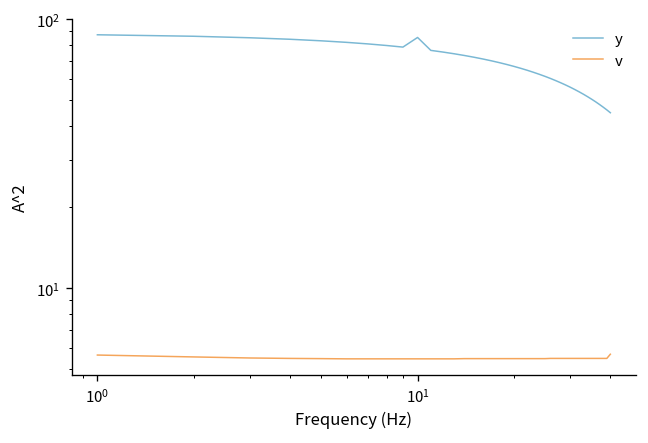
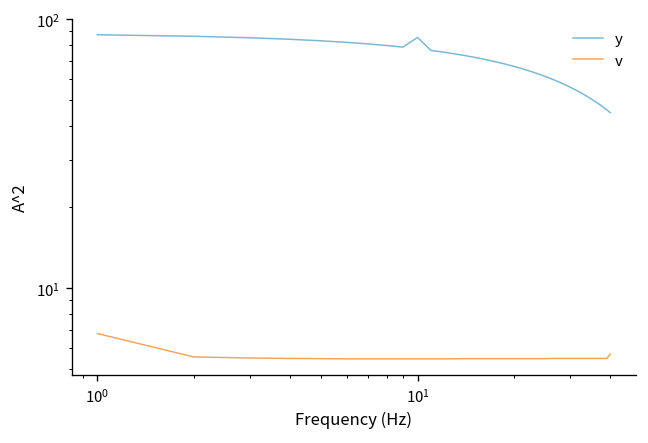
  {
    "y": {
      "10^0": 87,
      "10^1": 86
    },
    "v": {
-     "10^0": 5.6,
+     "10^0": 6.8,
      "10^1": 5.5
    }
  }
